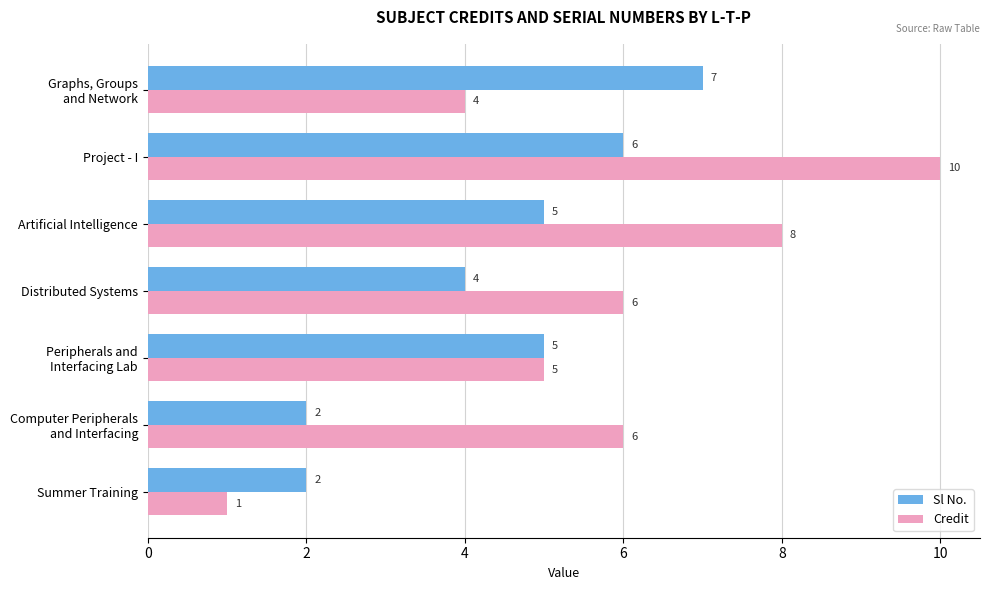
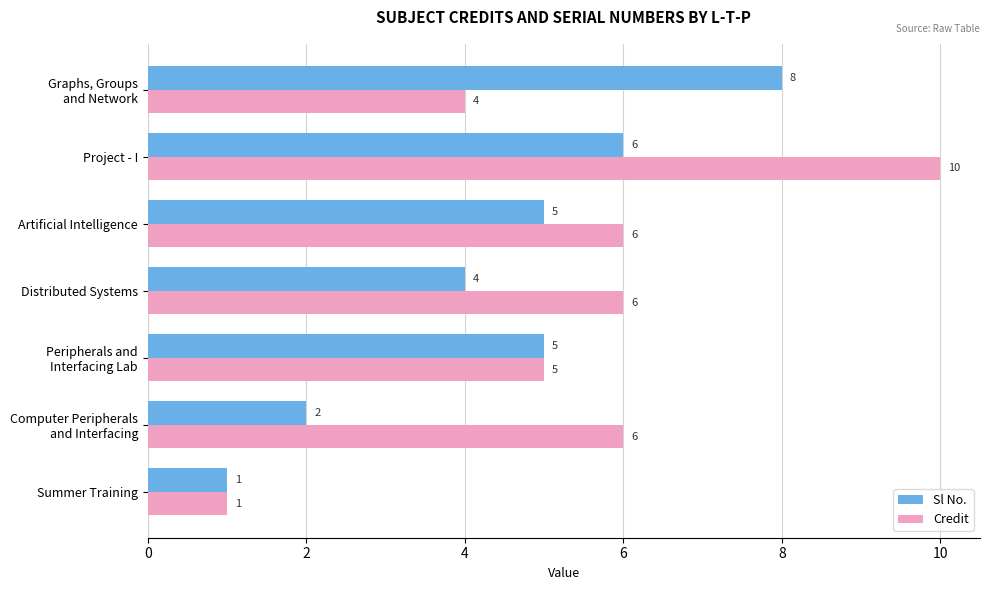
  {
    "Sl No.": {
-     "Graphs, Groups and Network": 7,
+     "Graphs, Groups and Network": 8,
      "Project - I": 6,
      "Artificial Intelligence": 5,
      "Distributed Systems": 4,
      "Peripherals and Interfacing Lab": 5,
      "Computer Peripherals and Interfacing": 2,
-     "Summer Training": 2
+     "Summer Training": 1
    },
    "Credit": {
      "Graphs, Groups and Network": 4,
      "Project - I": 10,
-     "Artificial Intelligence": 8,
+     "Artificial Intelligence": 6,
      "Distributed Systems": 6,
      "Peripherals and Interfacing Lab": 5,
      "Computer Peripherals and Interfacing": 6,
      "Summer Training": 1
    }
  }
